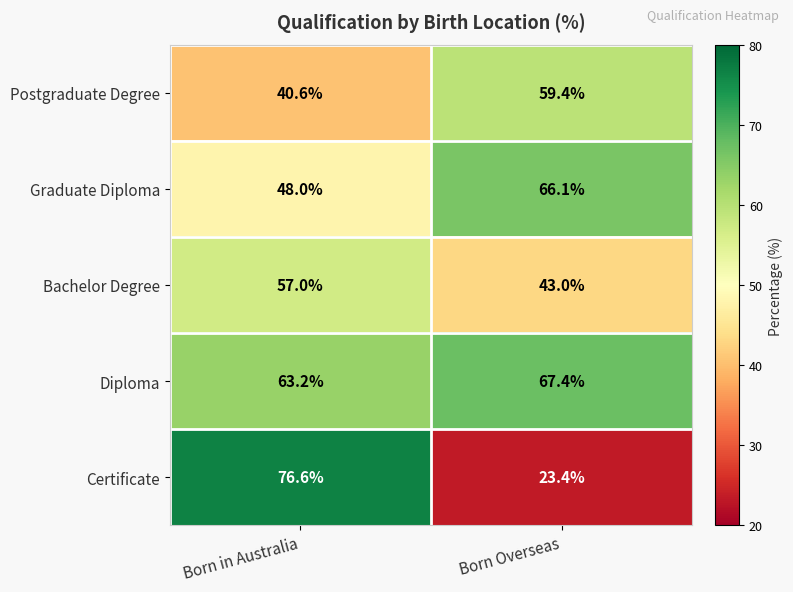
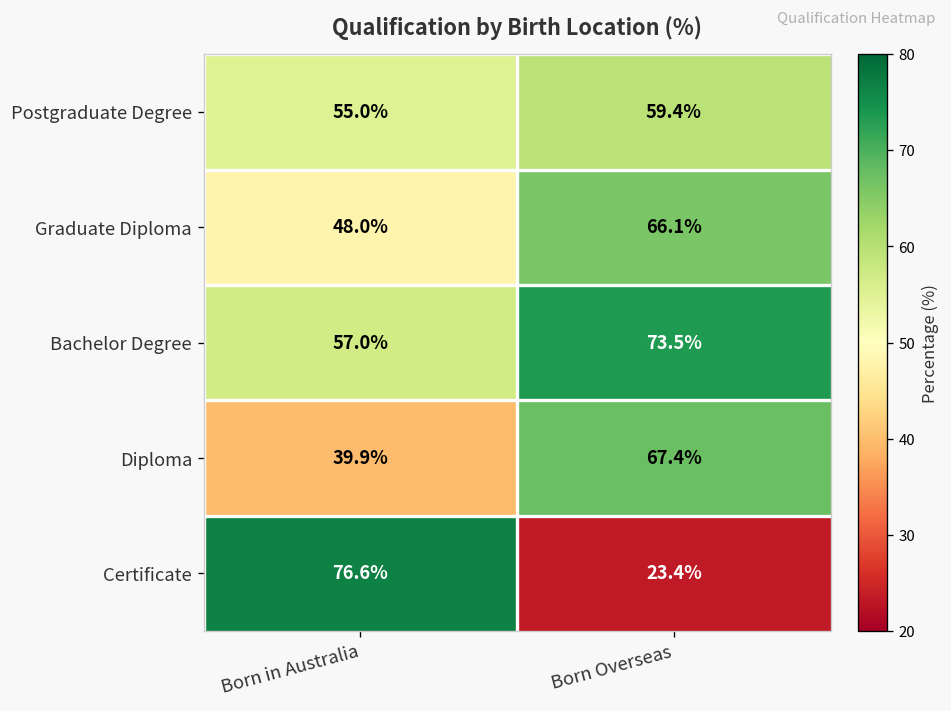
  {
    "Postgraduate Degree": {
-     "Born in Australia": "40.6%",
+     "Born in Australia": "55.0%",
      "Born Overseas": "59.4%"
    },
    "Graduate Diploma": {
      "Born in Australia": "48.0%",
      "Born Overseas": "66.1%"
    },
    "Bachelor Degree": {
      "Born in Australia": "57.0%",
-     "Born Overseas": "43.0%"
+     "Born Overseas": "73.5%"
    },
    "Diploma": {
-     "Born in Australia": "63.2%",
+     "Born in Australia": "39.9%",
      "Born Overseas": "67.4%"
    },
    "Certificate": {
      "Born in Australia": "76.6%",
      "Born Overseas": "23.4%"
    }
  }
